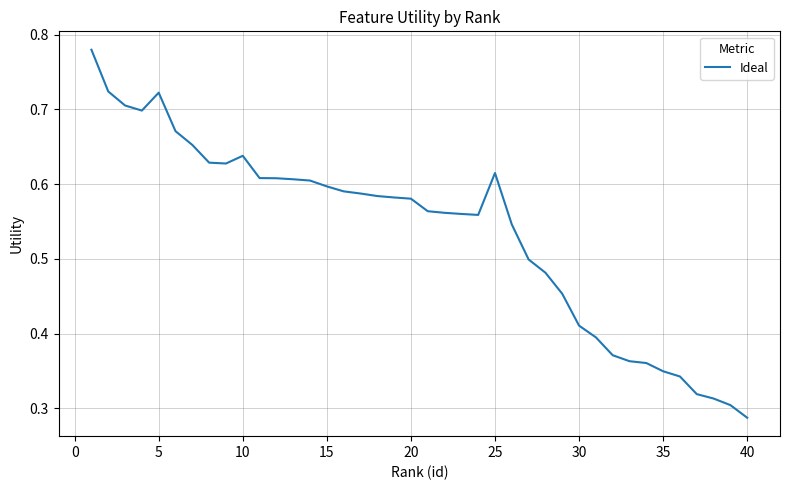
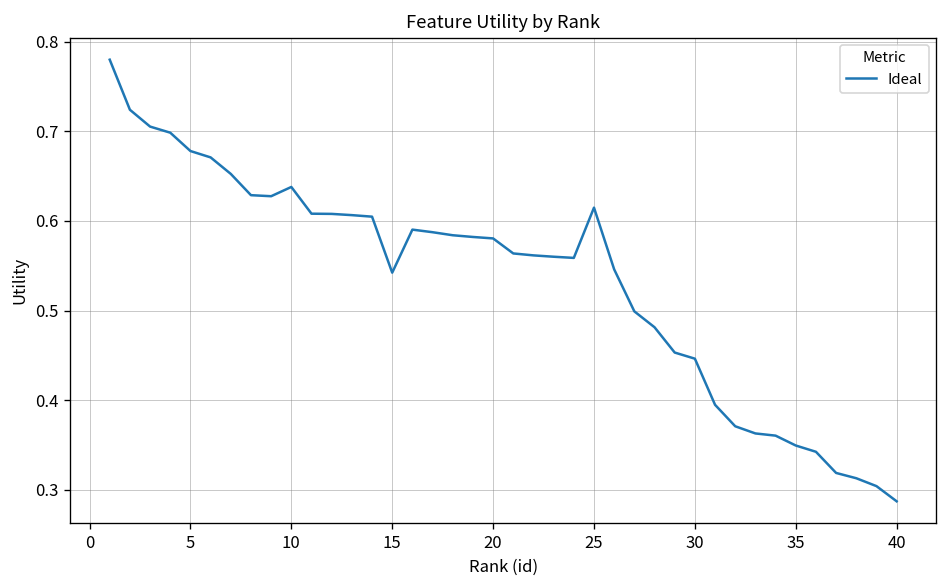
  {
-   "5": 0.72,
+   "5": 0.68,
    "10": 0.64,
-   "15": 0.60,
+   "15": 0.54,
    "20": 0.58,
    "25": 0.61,
-   "30": 0.41,
+   "30": 0.45,
    "35": 0.35,
    "40": 0.29
  }
